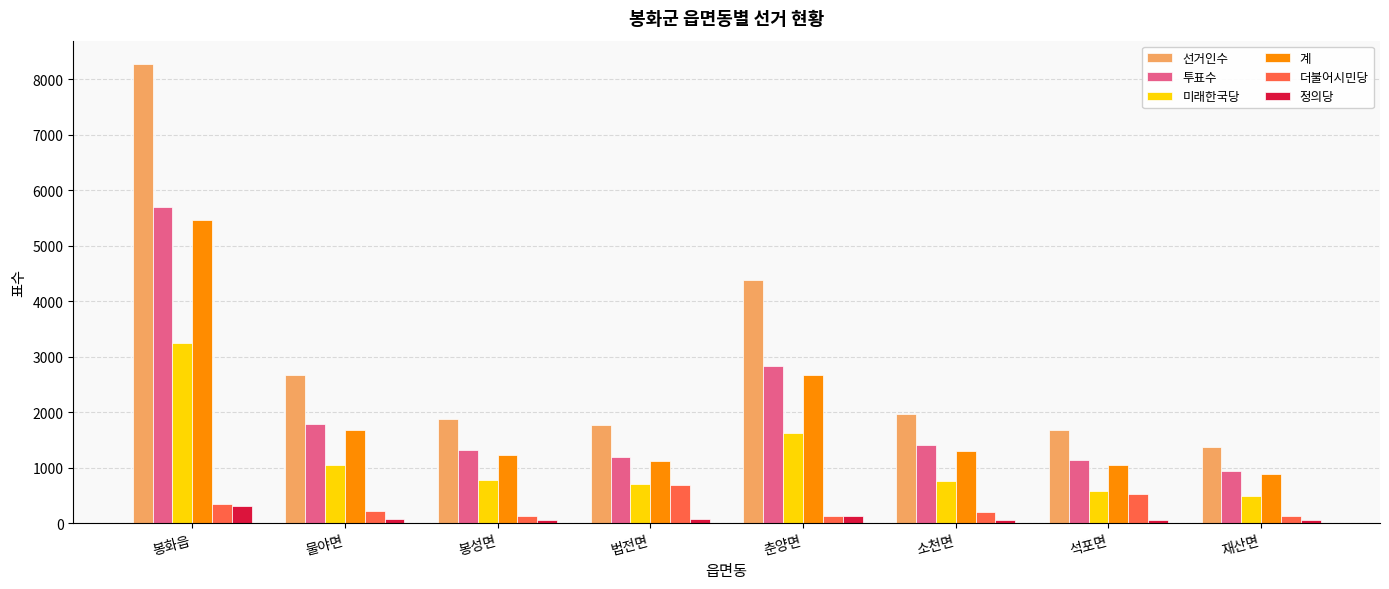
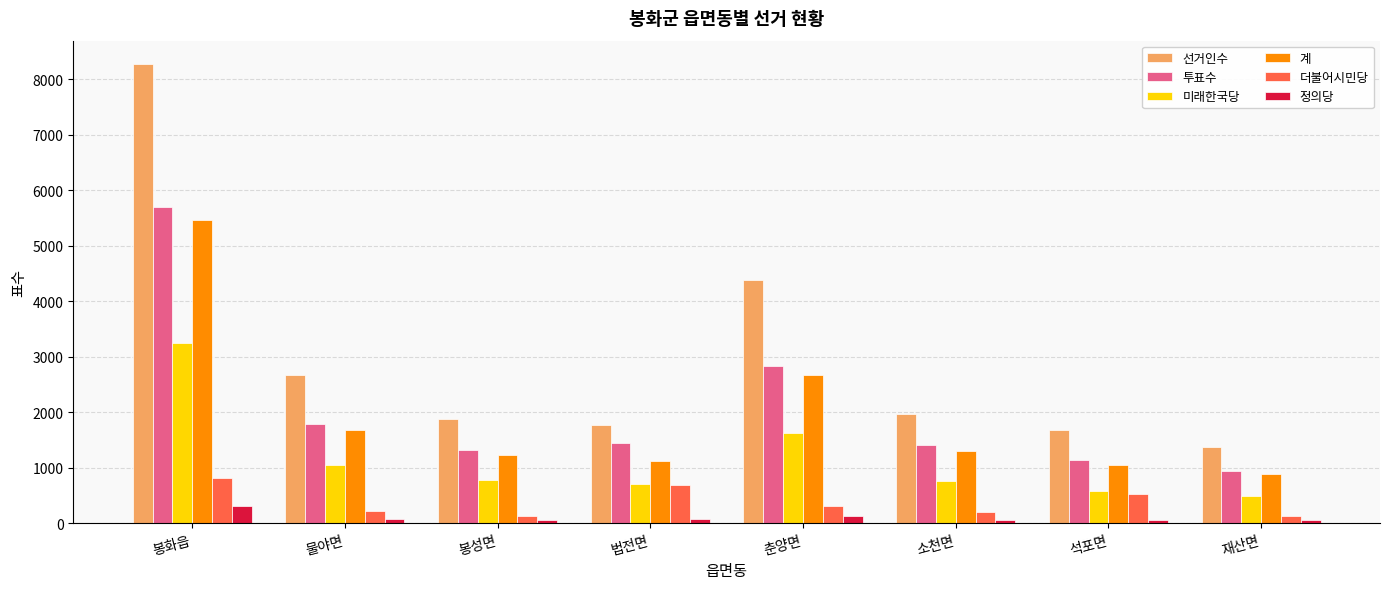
  {
    "선거인수": {
      "봉화읍": 8300,
      "물야면": 2700,
      "봉성면": 1900,
      "법전면": 1800,
      "춘양면": 4400,
      "소천면": 2000,
      "석포면": 1700,
      "재산면": 1400
    },
    "투표수": {
      "봉화읍": 5700,
      "물야면": 1800,
      "봉성면": 1300,
-     "법전면": 1200,
+     "법전면": 1400,
      "춘양면": 2800,
      "소천면": 1400,
      "석포면": 1100,
      "재산면": 900
    },
    "미래한국당": {
      "봉화읍": 3300,
      "물야면": 1000,
      "봉성면": 800,
      "법전면": 700,
      "춘양면": 1600,
      "소천면": 800,
      "석포면": 600,
      "재산면": 500
    },
    "계": {
      "봉화읍": 5500,
      "물야면": 1700,
      "봉성면": 1200,
      "법전면": 1100,
      "춘양면": 2700,
      "소천면": 1300,
      "석포면": 1100,
      "재산면": 900
    },
    "더불어시민당": {
-     "봉화읍": 400,
+     "봉화읍": 800,
      "물야면": 200,
      "봉성면": 100,
      "법전면": 700,
-     "춘양면": 100,
+     "춘양면": 300,
      "소천면": 200,
      "석포면": 500,
      "재산면": 100
    },
    "정의당": {
      "봉화읍": 300,
      "물야면": 100,
      "봉성면": 100,
      "법전면": 100,
      "춘양면": 100,
      "소천면": 100,
      "석포면": 100,
      "재산면": 100
    }
  }
